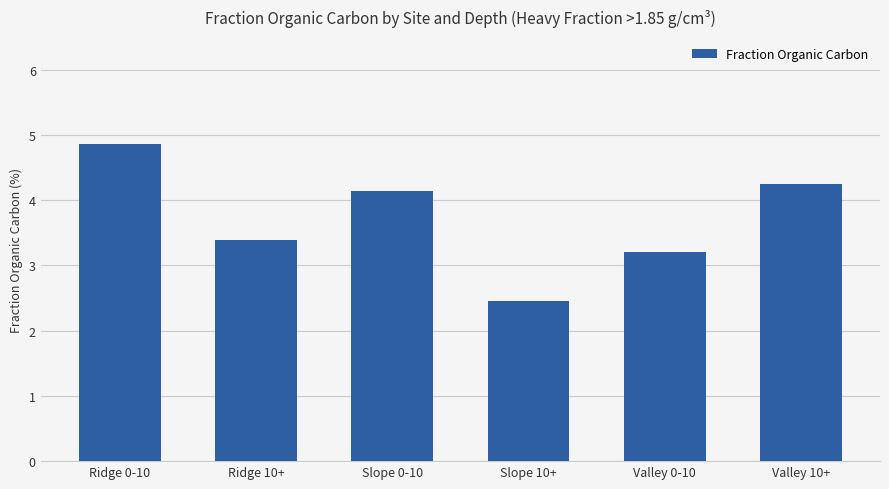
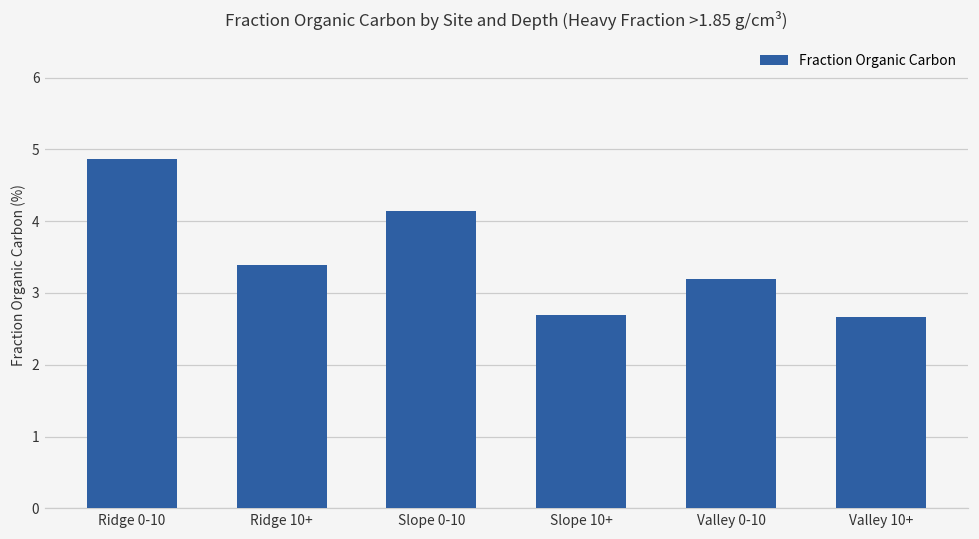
  {
    "Ridge 0-10": 4.9,
    "Ridge 10+": 3.4,
    "Slope 0-10": 4.1,
-   "Slope 10+": 2.5,
+   "Slope 10+": 2.7,
    "Valley 0-10": 3.2,
-   "Valley 10+": 4.3
+   "Valley 10+": 2.7
  }
